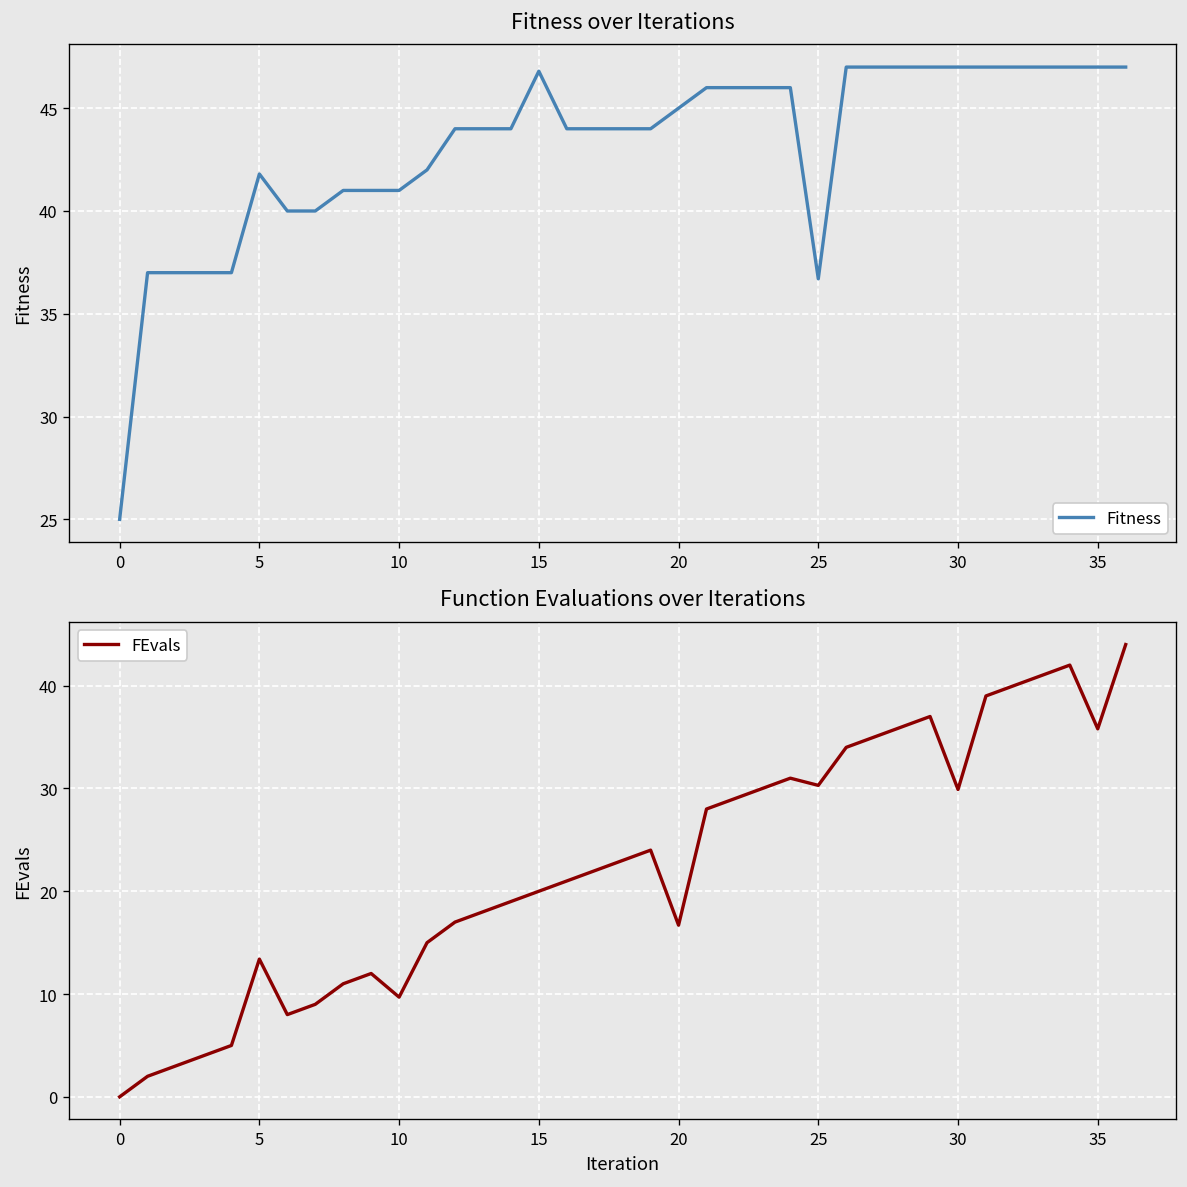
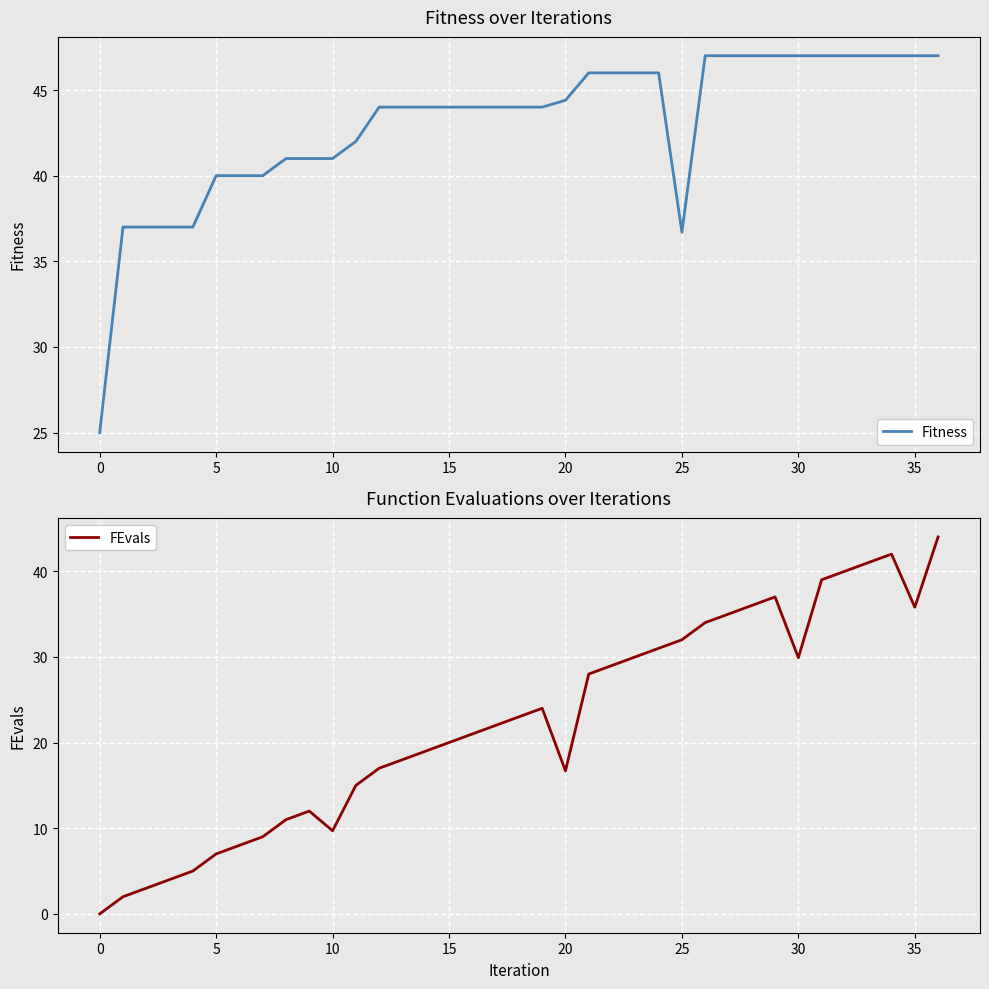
  {
    "Fitness over Iterations": {
      "0": 25.0,
-     "5": 41.8,
+     "5": 40.0,
      "10": 41.0,
-     "15": 46.8,
-     "20": 45.0,
+     "15": 44.0,
+     "20": 44.4,
      "25": 36.7,
      "30": 47.0,
      "35": 47.0
    },
    "Function Evaluations over Iterations": {
      "0": 0,
-     "5": 13,
+     "5": 7,
      "10": 10,
      "15": 20,
      "20": 17,
-     "25": 30,
+     "25": 32,
      "30": 30,
      "35": 36
    }
  }
